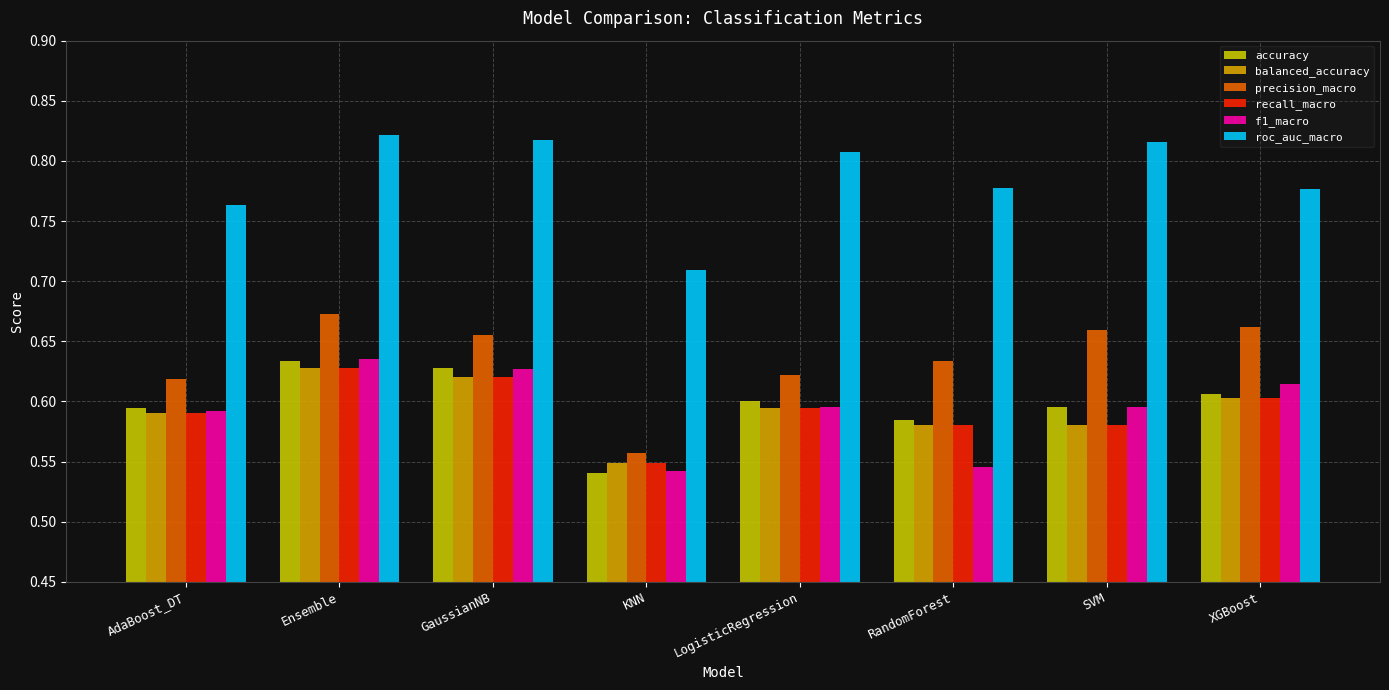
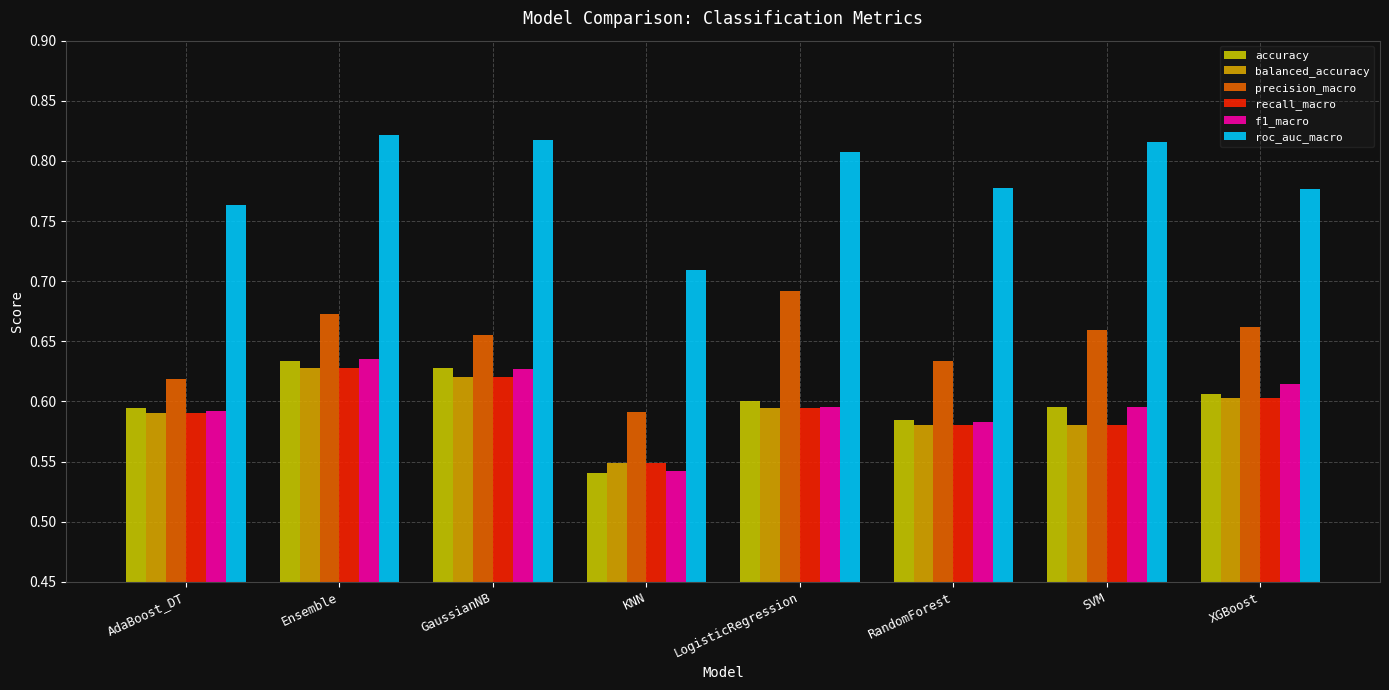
  {
    "precision_macro": {
      "AdaBoost_DT": 0.619,
      "Ensemble": 0.673,
      "GaussianNB": 0.655,
-     "KNN": 0.557,
-     "LogisticRegression": 0.622,
+     "KNN": 0.591,
+     "LogisticRegression": 0.692,
      "RandomForest": 0.634,
      "SVM": 0.660,
      "XGBoost": 0.662
    },
    "recall_macro": {
      "AdaBoost_DT": 0.590,
      "Ensemble": 0.628,
      "GaussianNB": 0.621,
      "KNN": 0.548,
      "LogisticRegression": 0.595,
      "RandomForest": 0.581,
      "SVM": 0.580,
      "XGBoost": 0.603
    },
    "f1_macro": {
      "AdaBoost_DT": 0.592,
      "Ensemble": 0.635,
      "GaussianNB": 0.627,
      "KNN": 0.542,
      "LogisticRegression": 0.596,
-     "RandomForest": 0.546,
+     "RandomForest": 0.583,
      "SVM": 0.596,
      "XGBoost": 0.615
    },
    "roc_auc_macro": {
      "AdaBoost_DT": 0.763,
      "Ensemble": 0.822,
      "GaussianNB": 0.817,
      "KNN": 0.709,
      "LogisticRegression": 0.807,
      "RandomForest": 0.777,
      "SVM": 0.816,
      "XGBoost": 0.776
    }
  }
